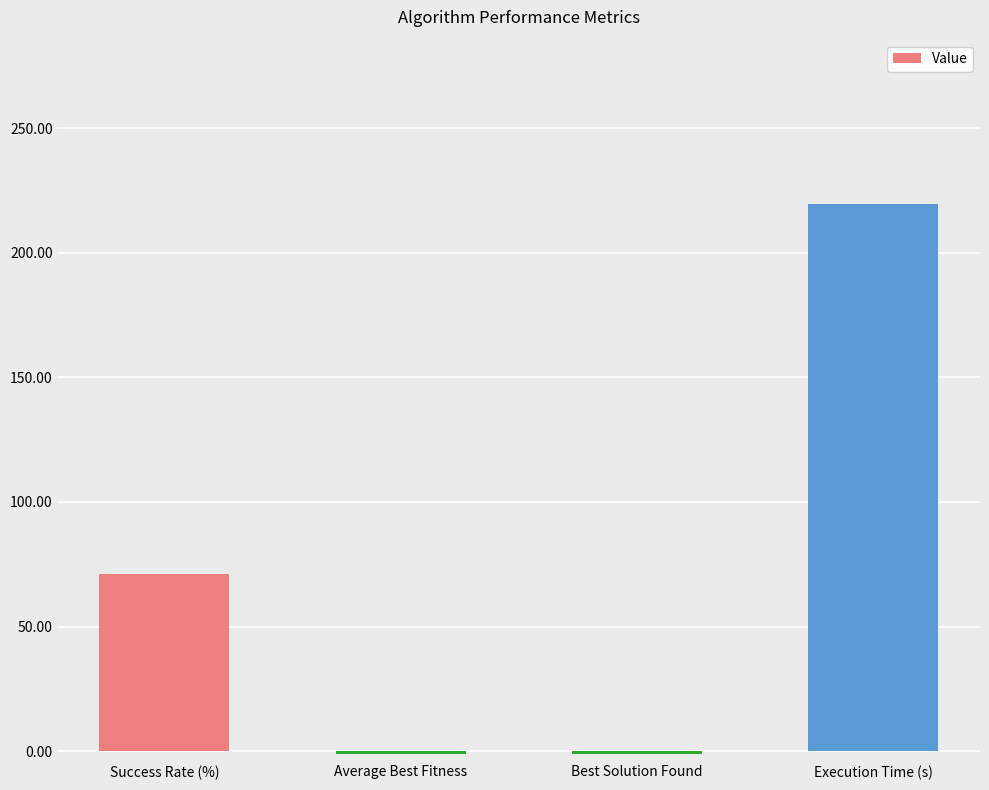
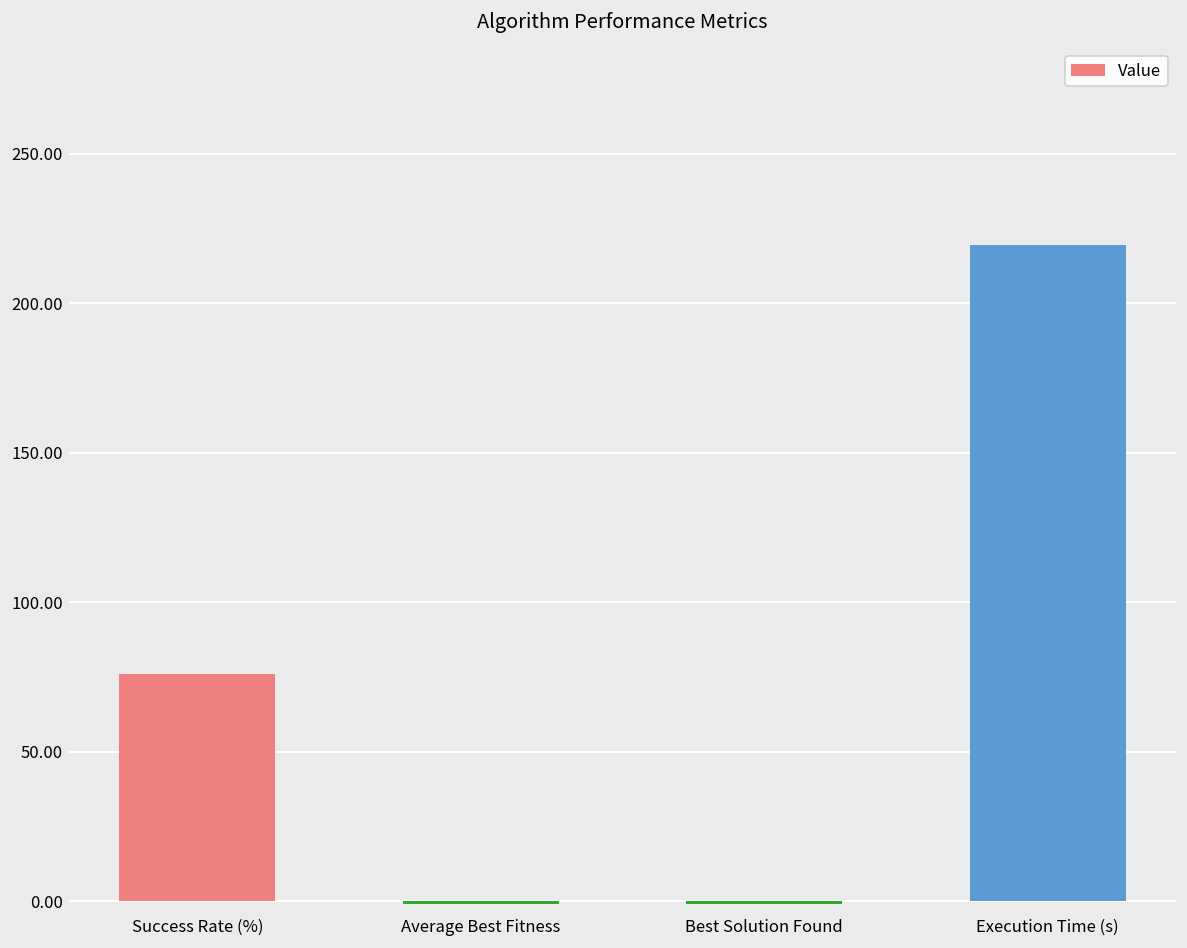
  {
-   "Success Rate (%)": 71,
+   "Success Rate (%)": 76,
    "Execution Time (s)": 220
  }
